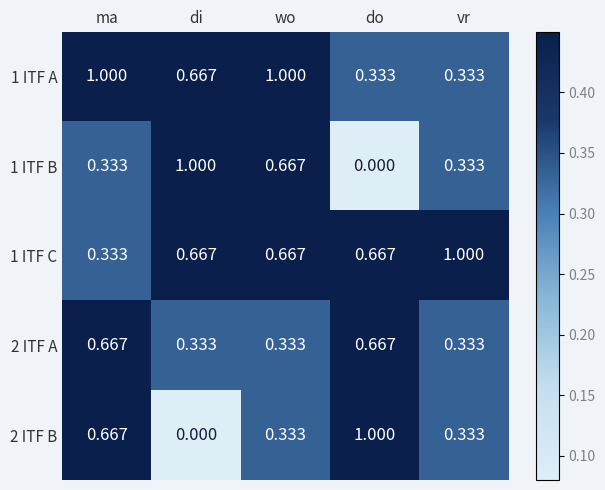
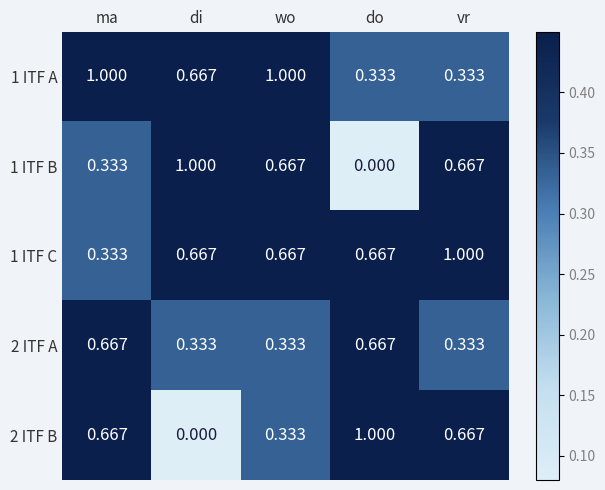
  {
    "1 ITF A": {
      "ma": 1.000,
      "di": 0.667,
      "wo": 1.000,
      "do": 0.333,
      "vr": 0.333
    },
    "1 ITF B": {
      "ma": 0.333,
      "di": 1.000,
      "wo": 0.667,
      "do": 0.000,
-     "vr": 0.333
+     "vr": 0.667
    },
    "1 ITF C": {
      "ma": 0.333,
      "di": 0.667,
      "wo": 0.667,
      "do": 0.667,
      "vr": 1.000
    },
    "2 ITF A": {
      "ma": 0.667,
      "di": 0.333,
      "wo": 0.333,
      "do": 0.667,
      "vr": 0.333
    },
    "2 ITF B": {
      "ma": 0.667,
      "di": 0.000,
      "wo": 0.333,
      "do": 1.000,
-     "vr": 0.333
+     "vr": 0.667
    }
  }
